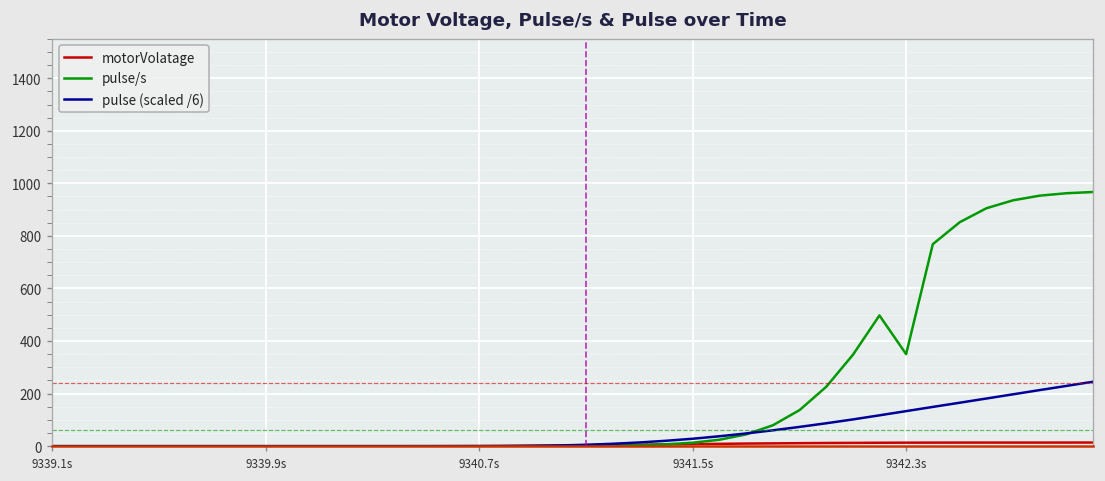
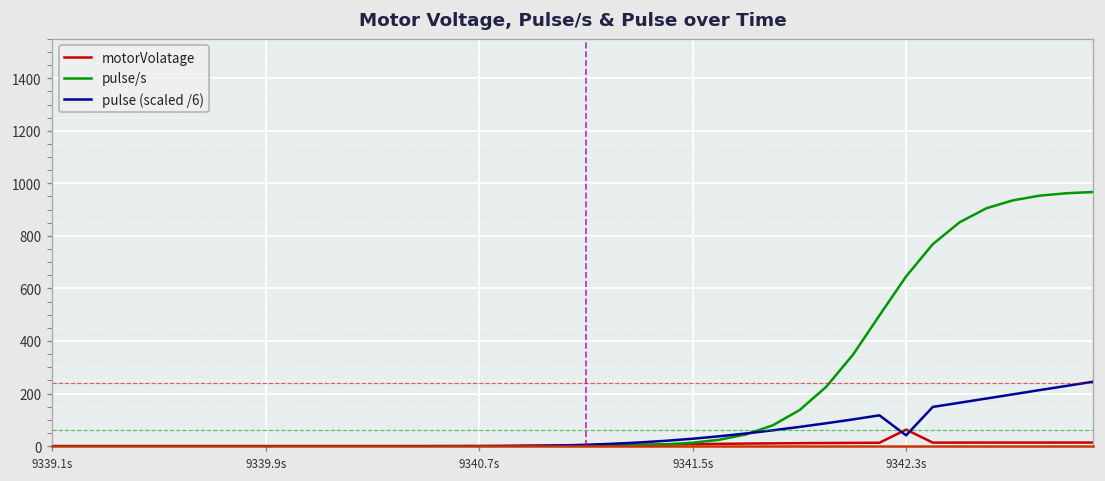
  {
    "motorVolatage": {
-     "9342.3s": 10
+     "9342.3s": 60
    },
    "pulse/s": {
-     "9342.3s": 350
+     "9342.3s": 650
    },
    "pulse (scaled /6)": {
      "9341.5s": 30,
-     "9342.3s": 130
+     "9342.3s": 40
    }
  }
